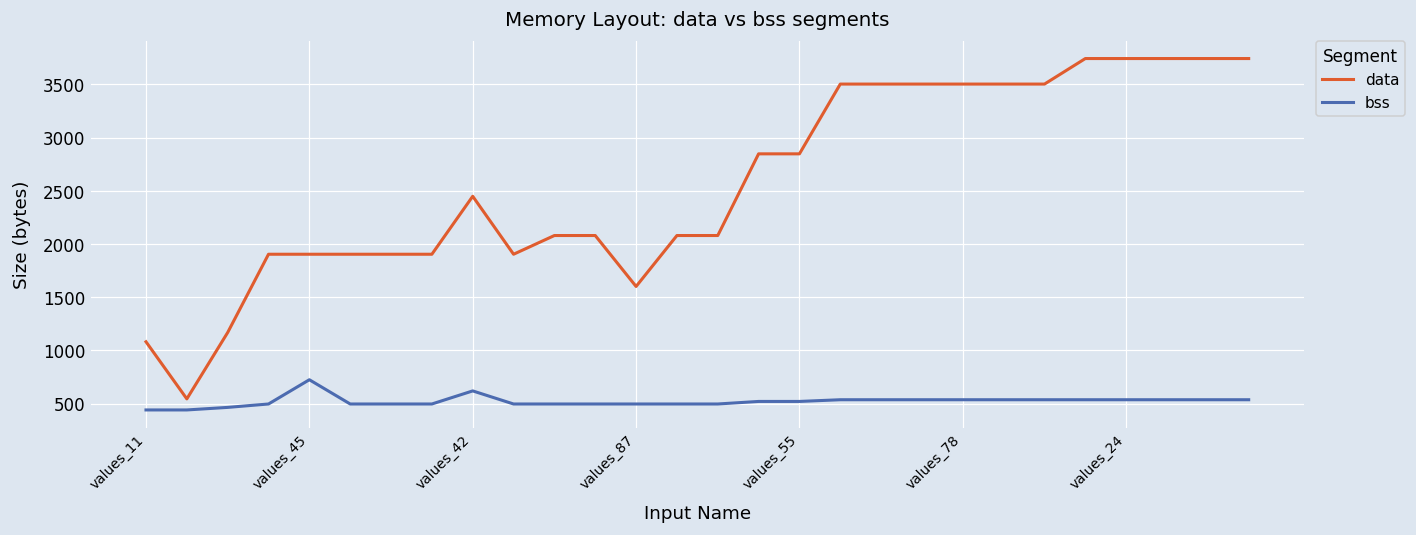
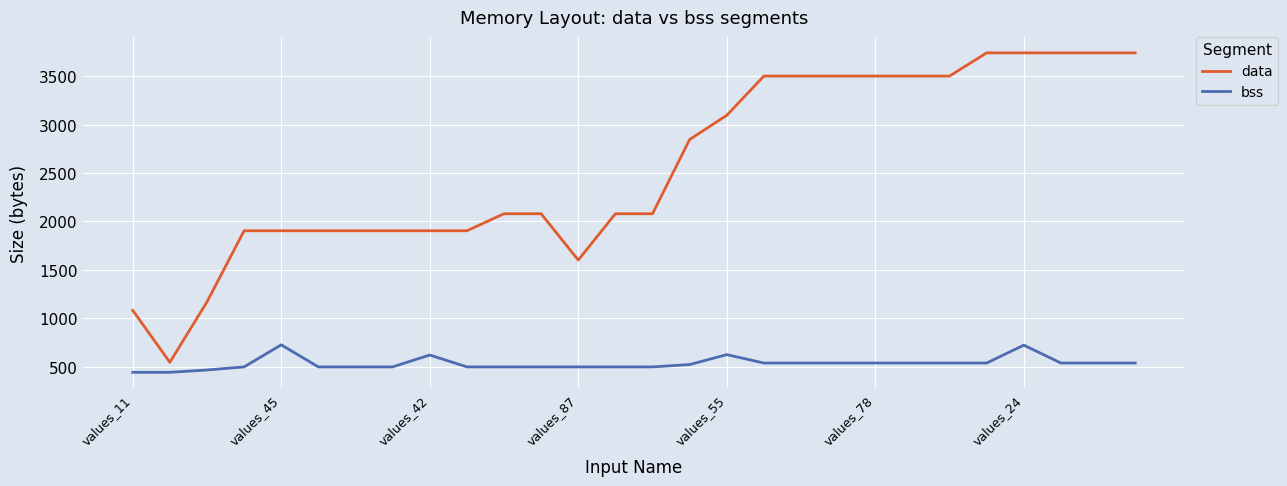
  {
    "data": {
      "values_11": 1100,
      "values_45": 1900,
-     "values_42": 2400,
+     "values_42": 1900,
      "values_87": 1600,
-     "values_55": 2800,
+     "values_55": 3100,
      "values_78": 3500,
      "values_24": 3700
    },
    "bss": {
      "values_11": 400,
      "values_45": 700,
      "values_42": 600,
      "values_87": 500,
-     "values_55": 500,
+     "values_55": 600,
      "values_78": 500,
-     "values_24": 500
+     "values_24": 700
    }
  }
